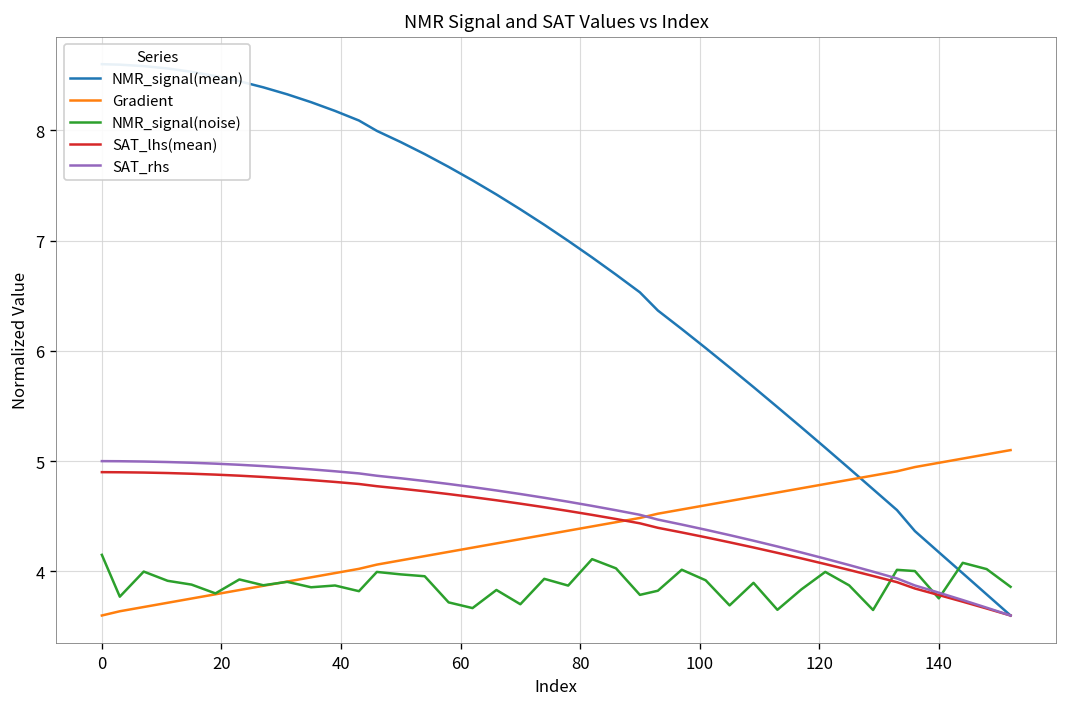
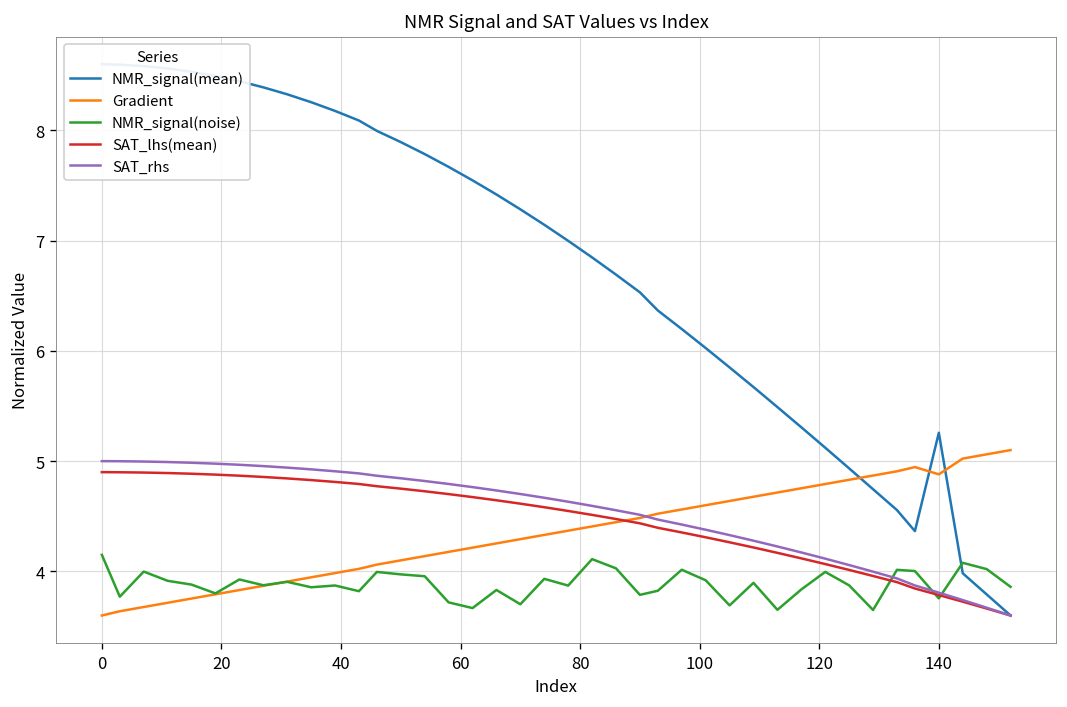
  {
    "NMR_signal(mean)": {
-     "140": 4.2
+     "140": 5.3
    },
    "Gradient": {
      "0": 3.6,
-     "140": 5.0
+     "140": 4.9
    },
    "NMR_signal(noise)": {
      "0": 4.2,
      "140": 3.8
    },
    "SAT_lhs(mean)": {
      "0": 4.9
    },
    "SAT_rhs": {
      "0": 5.0
    }
  }
